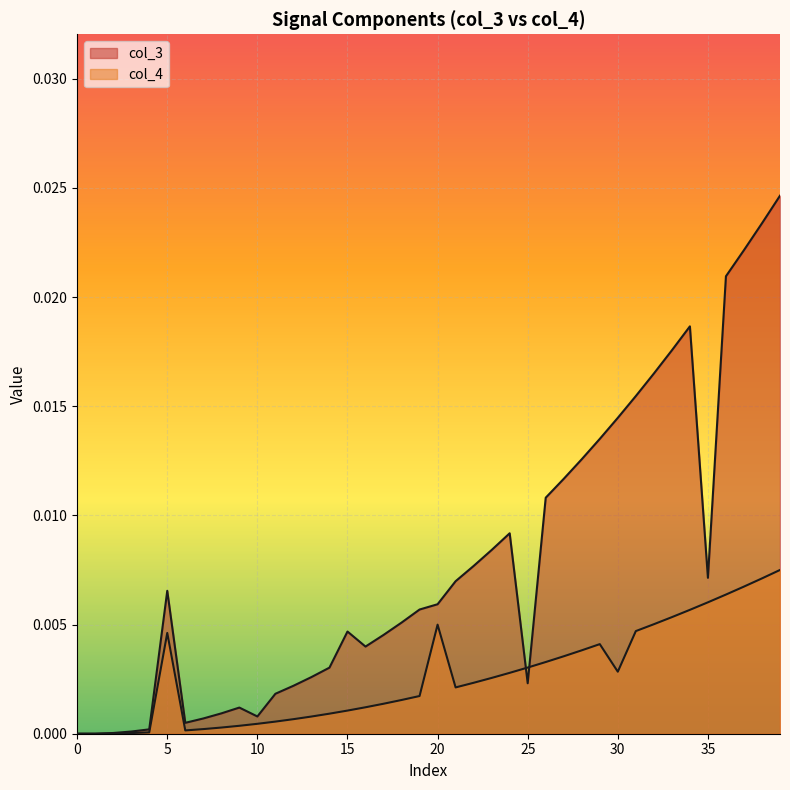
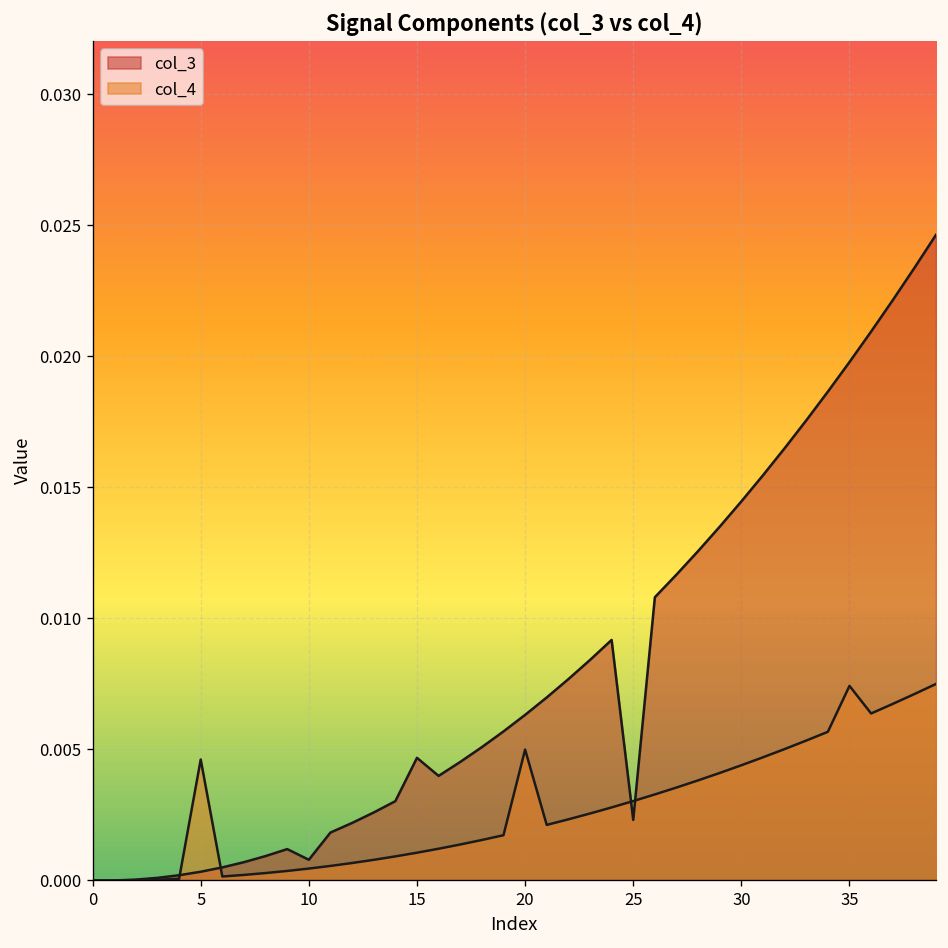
  {
    "col_3": {
-     "5": 0.0065,
+     "5": 0.0003,
      "10": 0.0008,
      "15": 0.0047,
-     "20": 0.0059,
+     "20": 0.0063,
      "25": 0.0023,
      "30": 0.0145,
-     "35": 0.0071
+     "35": 0.0198
    },
    "col_4": {
      "5": 0.0046,
      "10": 0.0005,
      "15": 0.0011,
      "20": 0.0050,
      "25": 0.0030,
-     "30": 0.0028,
-     "35": 0.0060
+     "30": 0.0044,
+     "35": 0.0074
    }
  }
